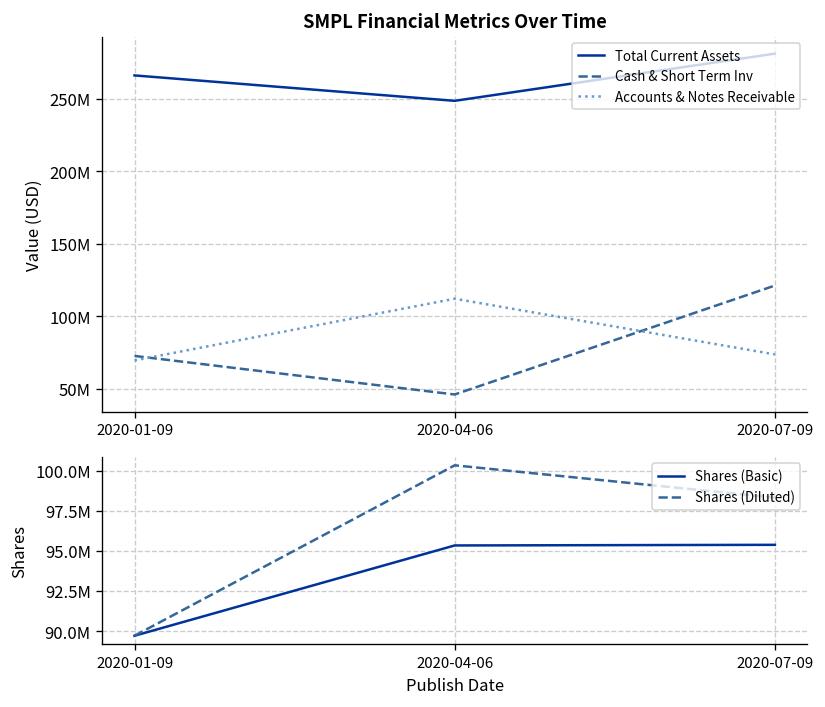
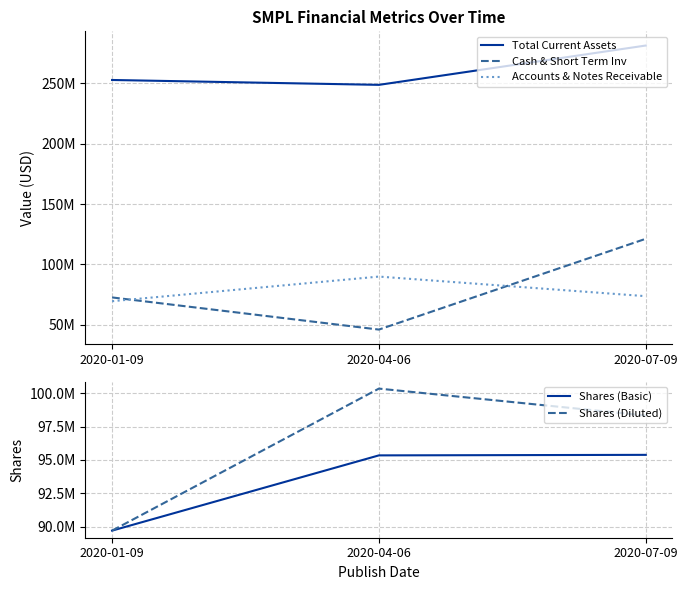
  {
    "SMPL Financial Metrics Over Time": {
      "Total Current Assets": {
-       "2020-01-09": 266000000,
+       "2020-01-09": 253000000,
        "2020-04-06": 249000000
      },
      "Cash & Short Term Inv": {
        "2020-01-09": 73000000,
        "2020-04-06": 46000000,
        "2020-07-09": 121000000
      },
      "Accounts & Notes Receivable": {
        "2020-01-09": 70000000,
-       "2020-04-06": 112000000,
+       "2020-04-06": 90000000,
        "2020-07-09": 74000000
      }
    }
  }
